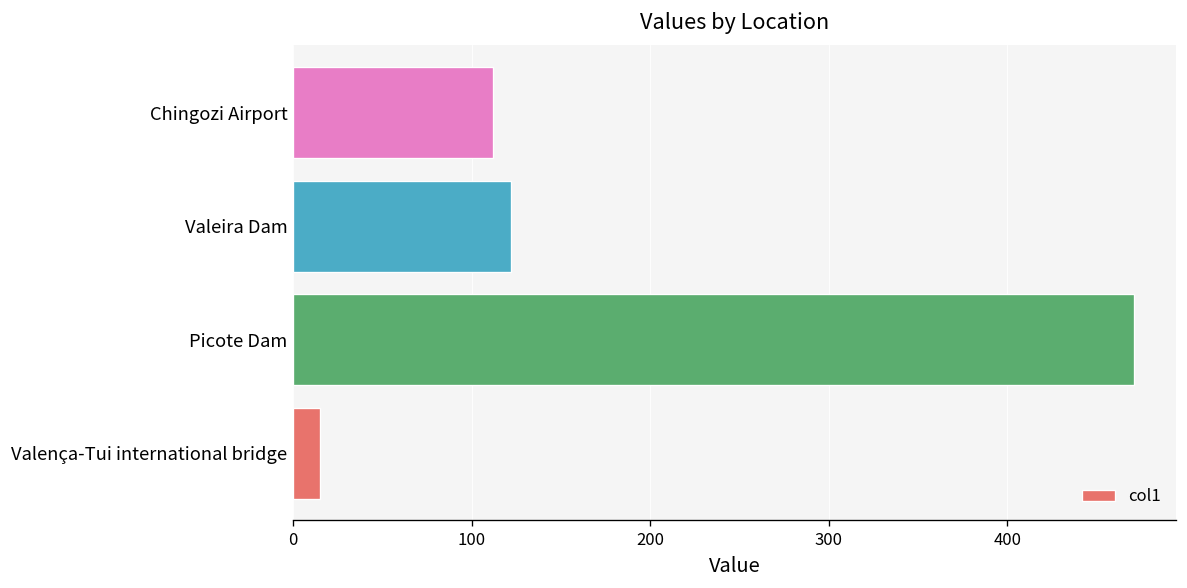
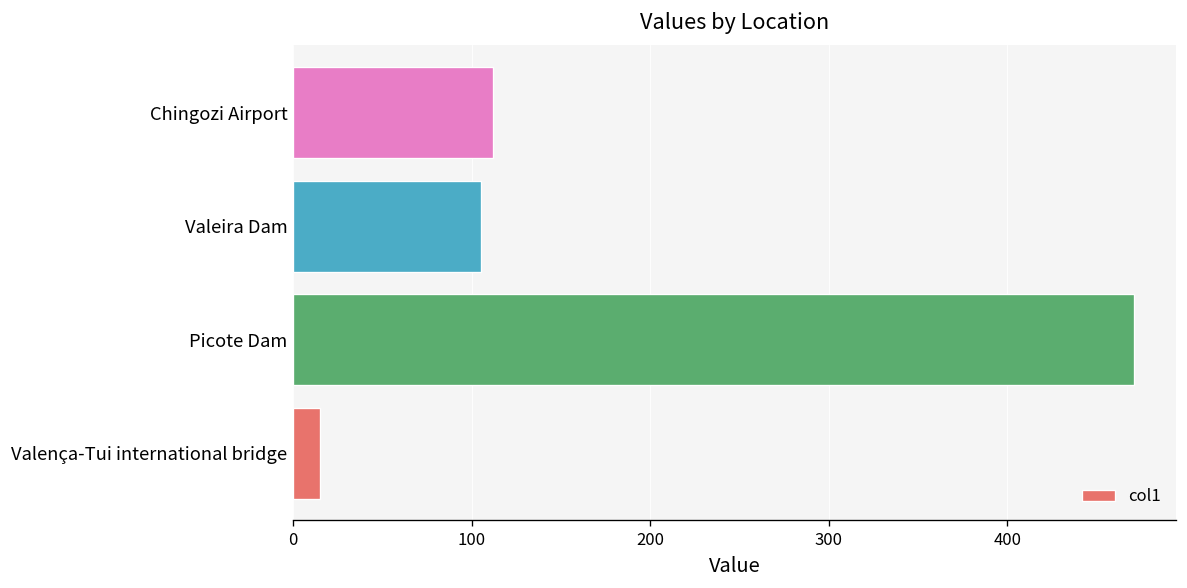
  {
    "Chingozi Airport": 112,
-   "Valeira Dam": 122,
+   "Valeira Dam": 105,
    "Picote Dam": 471,
    "Valença-Tui international bridge": 15
  }
